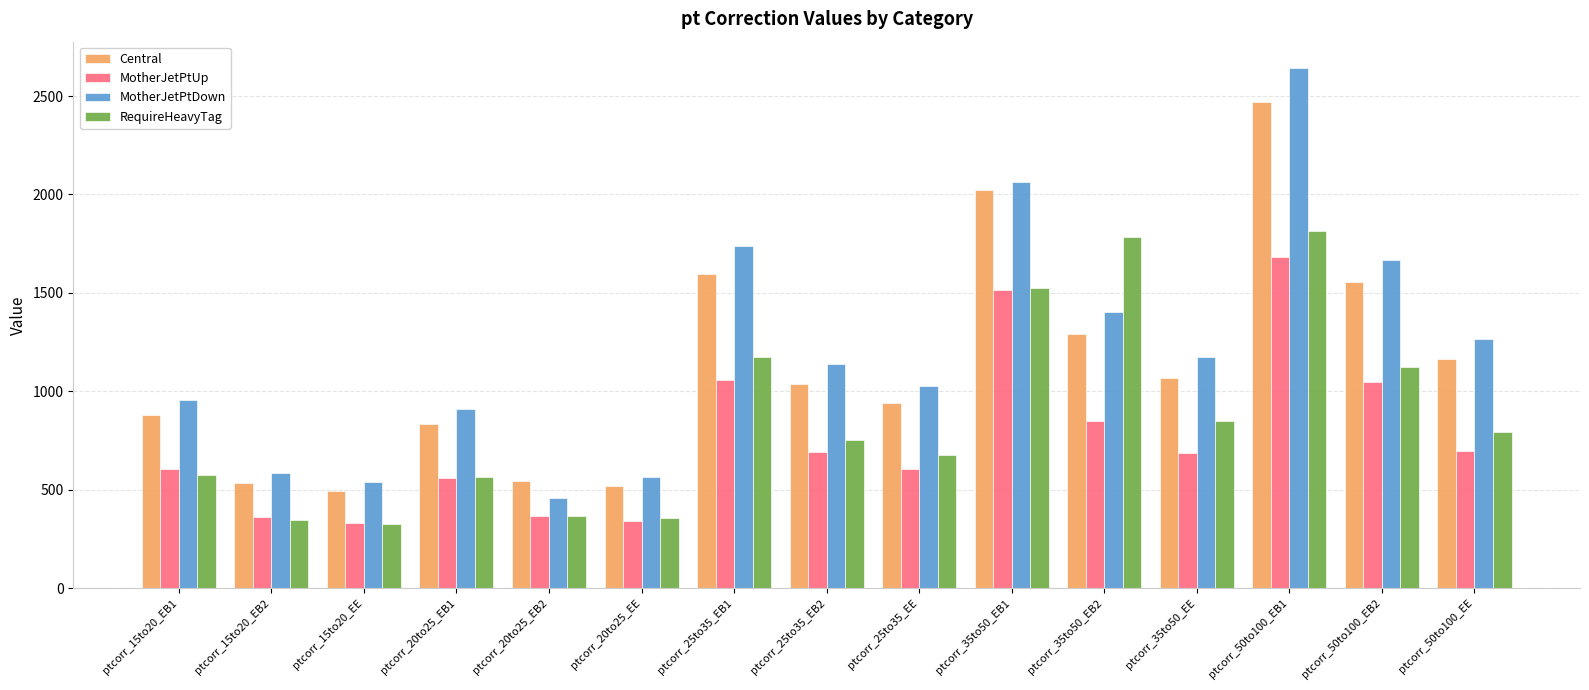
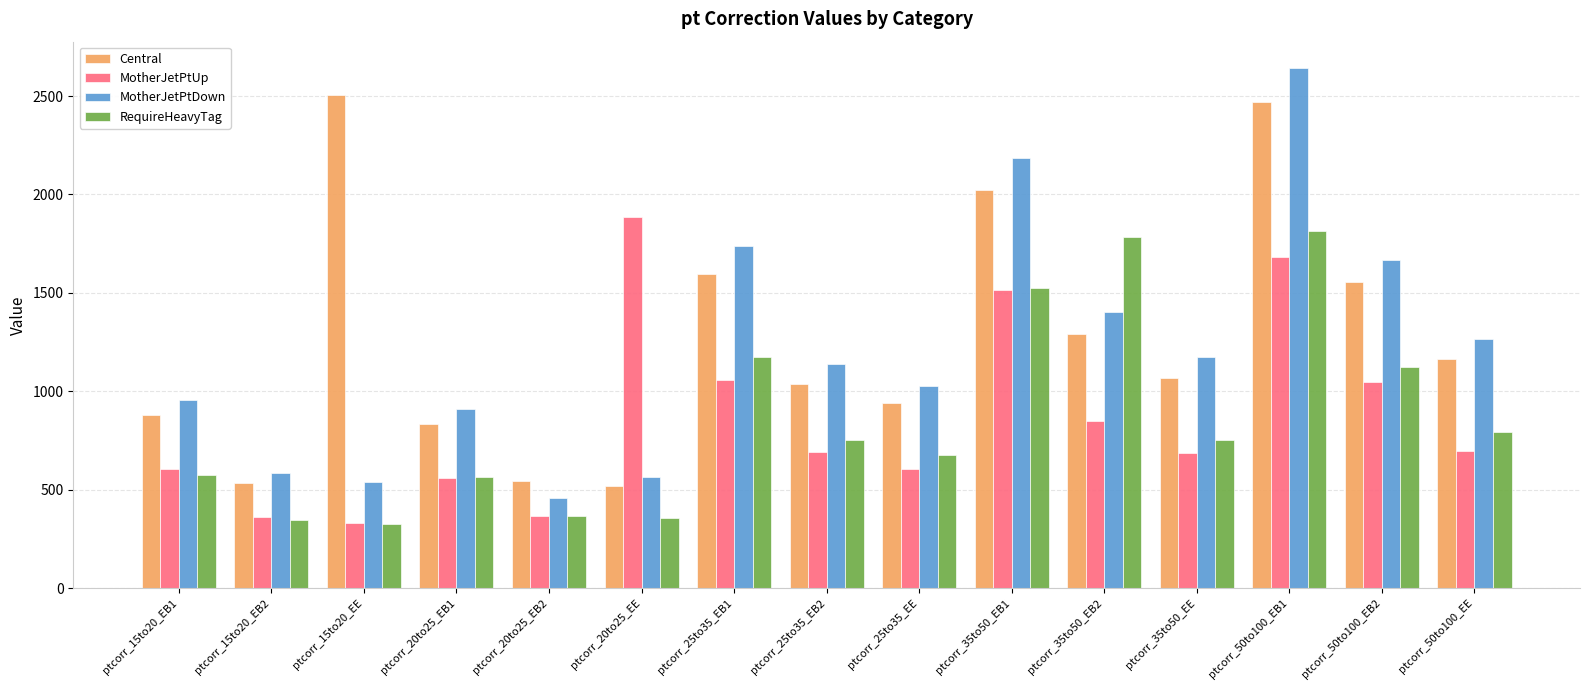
  {
    "Central": {
      "ptcorr_15to20_EB1": 880,
      "ptcorr_15to20_EB2": 540,
-     "ptcorr_15to20_EE": 490,
+     "ptcorr_15to20_EE": 2510,
      "ptcorr_20to25_EB1": 830,
      "ptcorr_20to25_EB2": 540,
      "ptcorr_20to25_EE": 520,
      "ptcorr_25to35_EB1": 1600,
      "ptcorr_25to35_EB2": 1040,
      "ptcorr_25to35_EE": 940,
      "ptcorr_35to50_EB1": 2020,
      "ptcorr_35to50_EB2": 1290,
      "ptcorr_35to50_EE": 1070,
      "ptcorr_50to100_EB1": 2470,
      "ptcorr_50to100_EB2": 1550,
      "ptcorr_50to100_EE": 1160
    },
    "MotherJetPtUp": {
      "ptcorr_15to20_EB1": 600,
      "ptcorr_15to20_EB2": 360,
      "ptcorr_15to20_EE": 330,
      "ptcorr_20to25_EB1": 560,
      "ptcorr_20to25_EB2": 360,
-     "ptcorr_20to25_EE": 340,
+     "ptcorr_20to25_EE": 1880,
      "ptcorr_25to35_EB1": 1060,
      "ptcorr_25to35_EB2": 690,
      "ptcorr_25to35_EE": 600,
      "ptcorr_35to50_EB1": 1510,
      "ptcorr_35to50_EB2": 850,
      "ptcorr_35to50_EE": 690,
      "ptcorr_50to100_EB1": 1680,
      "ptcorr_50to100_EB2": 1050,
      "ptcorr_50to100_EE": 700
    },
    "MotherJetPtDown": {
      "ptcorr_15to20_EB1": 960,
      "ptcorr_15to20_EB2": 590,
      "ptcorr_15to20_EE": 540,
      "ptcorr_20to25_EB1": 910,
      "ptcorr_20to25_EB2": 460,
      "ptcorr_20to25_EE": 560,
      "ptcorr_25to35_EB1": 1740,
      "ptcorr_25to35_EB2": 1140,
      "ptcorr_25to35_EE": 1030,
-     "ptcorr_35to50_EB1": 2060,
+     "ptcorr_35to50_EB1": 2180,
      "ptcorr_35to50_EB2": 1400,
      "ptcorr_35to50_EE": 1170,
      "ptcorr_50to100_EB1": 2640,
      "ptcorr_50to100_EB2": 1670,
      "ptcorr_50to100_EE": 1270
    },
    "RequireHeavyTag": {
      "ptcorr_15to20_EB1": 570,
      "ptcorr_15to20_EB2": 350,
      "ptcorr_15to20_EE": 330,
      "ptcorr_20to25_EB1": 570,
      "ptcorr_20to25_EB2": 370,
      "ptcorr_20to25_EE": 350,
      "ptcorr_25to35_EB1": 1180,
      "ptcorr_25to35_EB2": 750,
      "ptcorr_25to35_EE": 680,
      "ptcorr_35to50_EB1": 1520,
      "ptcorr_35to50_EB2": 1780,
-     "ptcorr_35to50_EE": 850,
+     "ptcorr_35to50_EE": 750,
      "ptcorr_50to100_EB1": 1810,
      "ptcorr_50to100_EB2": 1120,
      "ptcorr_50to100_EE": 790
    }
  }
